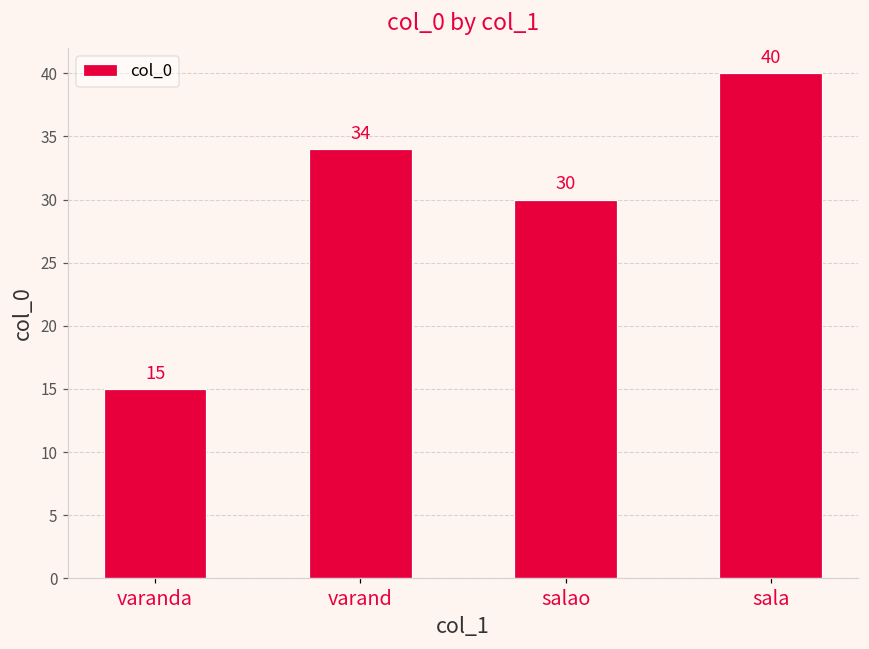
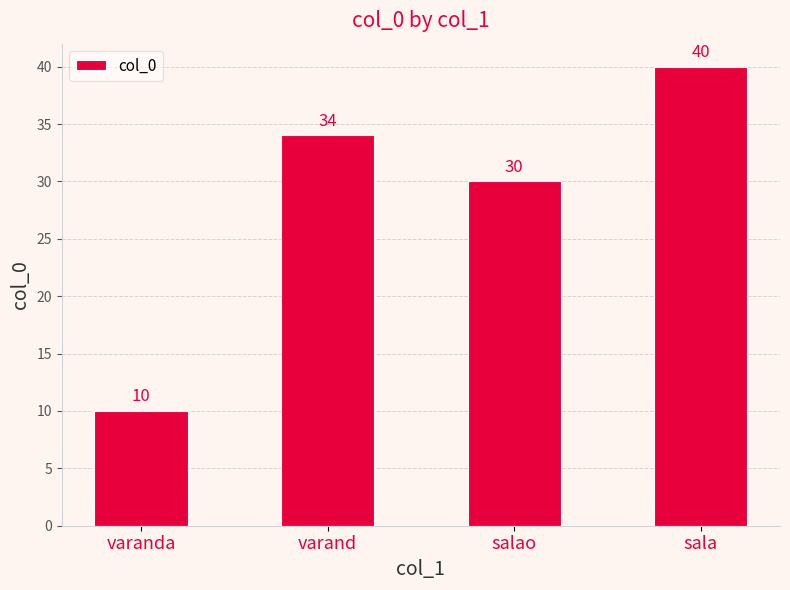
  {
-   "varanda": 15,
+   "varanda": 10,
    "varand": 34,
    "salao": 30,
    "sala": 40
  }
